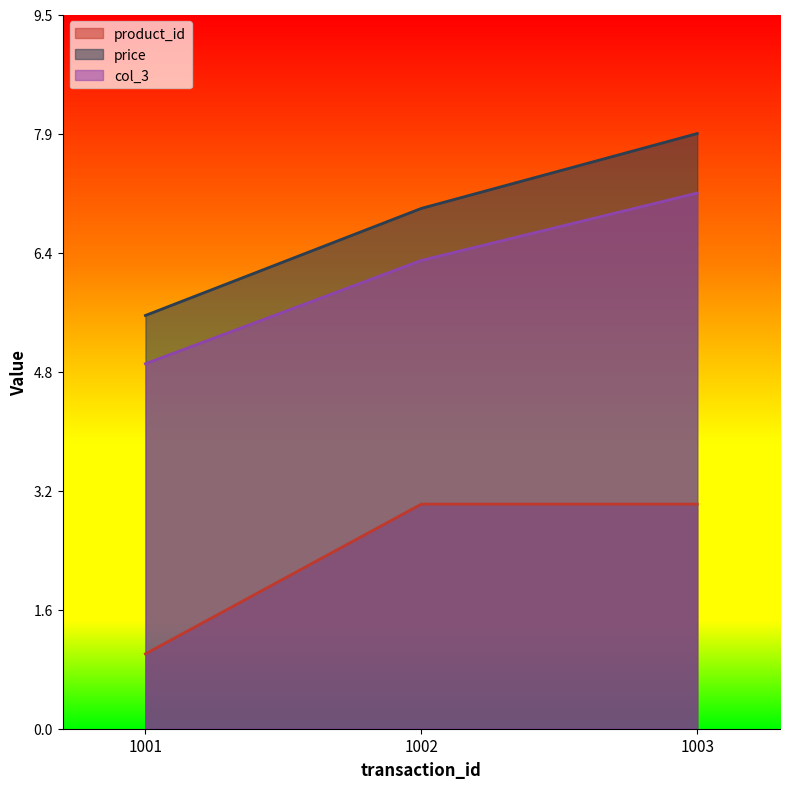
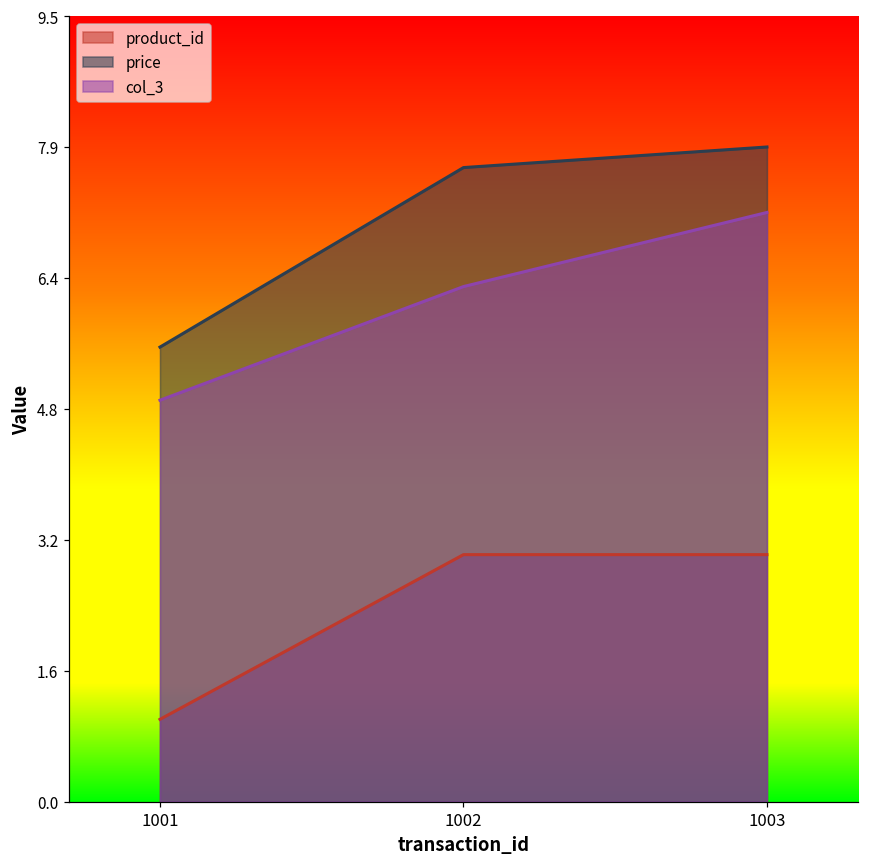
  {
    "product_id": {
      "1001": 1.0,
      "1002": 3.0,
      "1003": 3.0
    },
    "price": {
      "1001": 5.5,
-     "1002": 7.0,
+     "1002": 7.7,
      "1003": 8.0
    },
    "col_3": {
      "1001": 4.9,
      "1002": 6.3,
      "1003": 7.2
    }
  }
